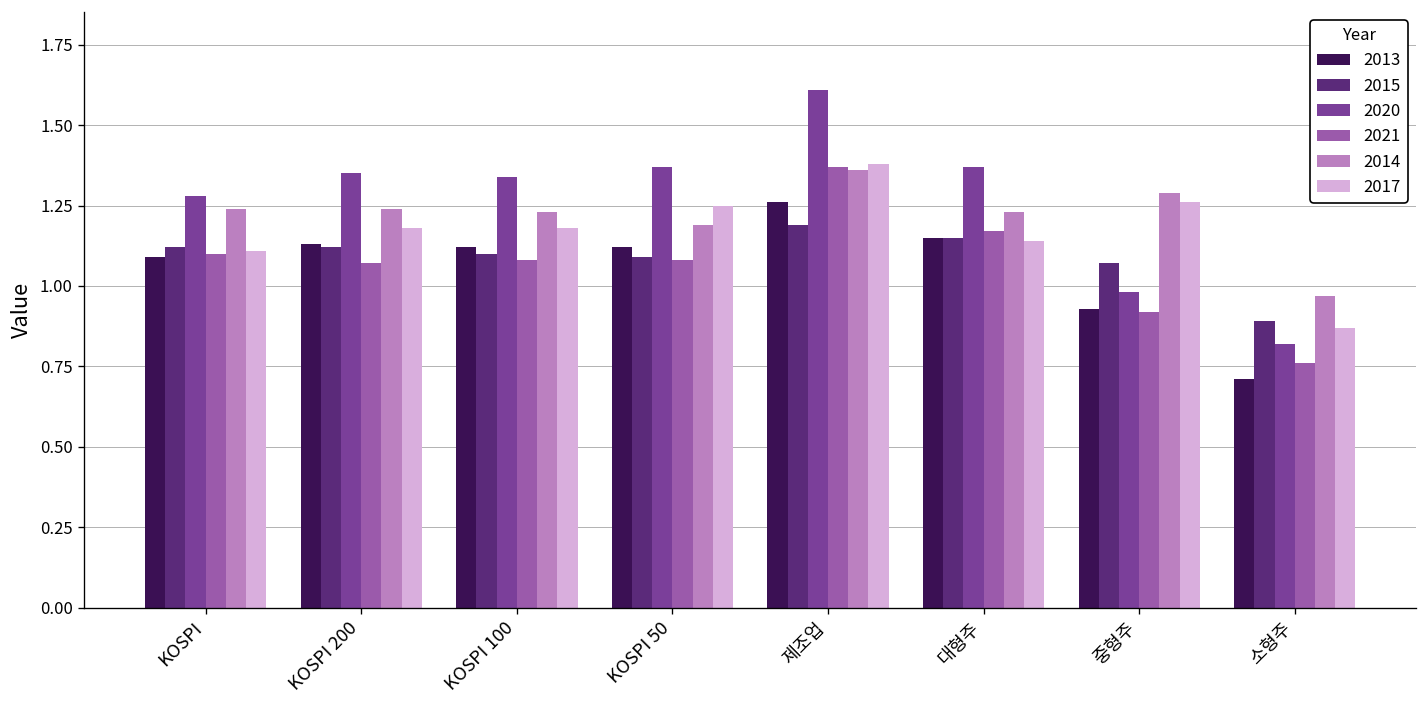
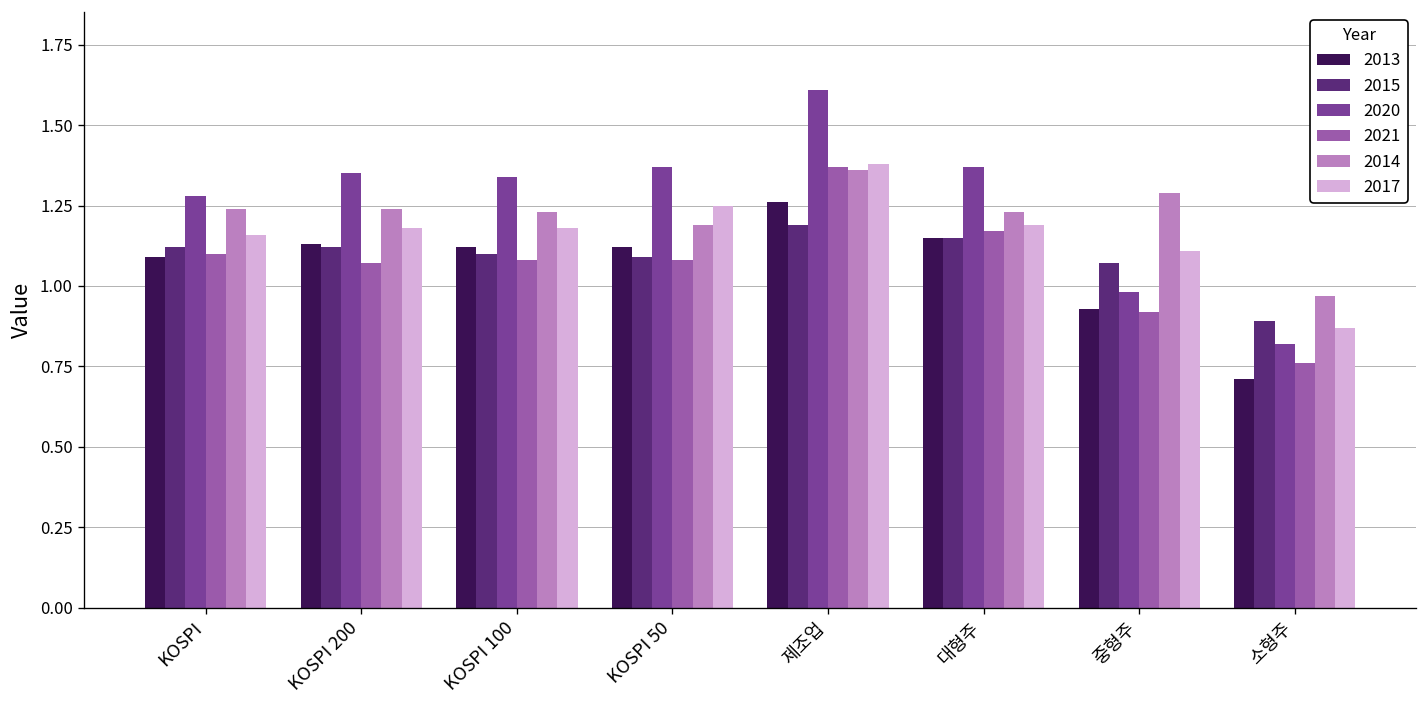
  {
    "2017": {
-     "KOSPI": 1.11,
+     "KOSPI": 1.16,
      "KOSPI 200": 1.18,
      "KOSPI 100": 1.18,
      "KOSPI 50": 1.25,
      "제조업": 1.38,
-     "대형주": 1.14,
-     "중형주": 1.26,
+     "대형주": 1.19,
+     "중형주": 1.11,
      "소형주": 0.87
    }
  }
